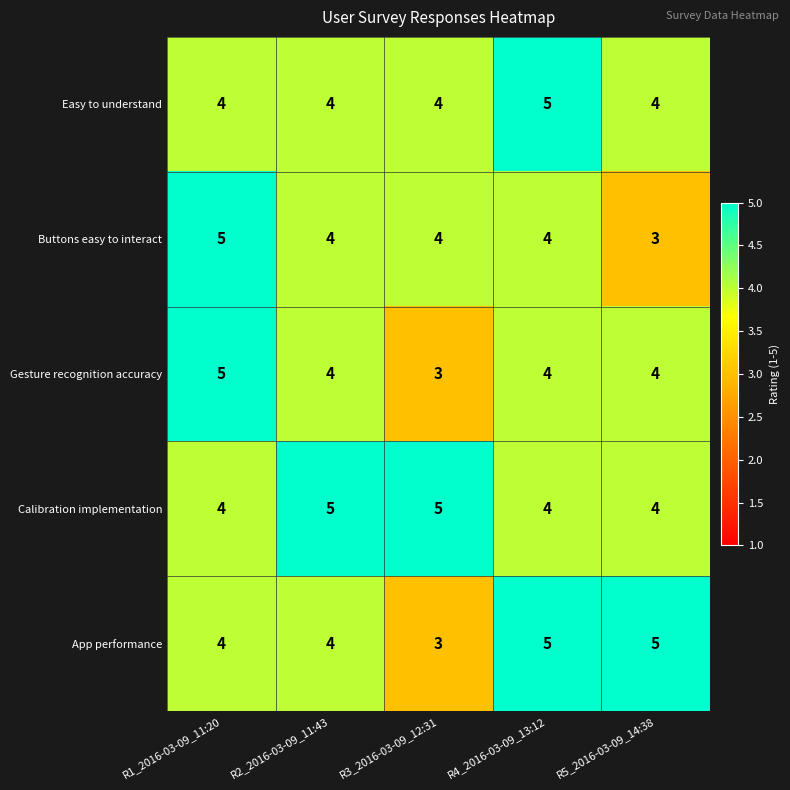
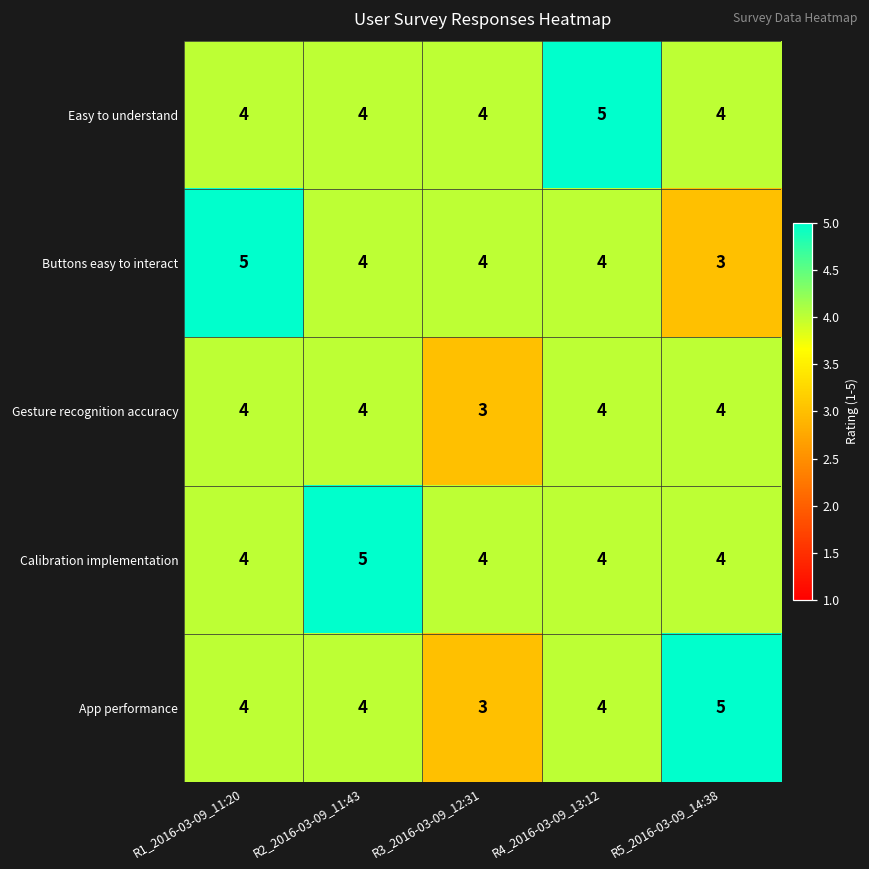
  {
    "Easy to understand": {
      "R1_2016-03-09_11:20": 4,
      "R2_2016-03-09_11:43": 4,
      "R3_2016-03-09_12:31": 4,
      "R4_2016-03-09_13:12": 5,
      "R5_2016-03-09_14:38": 4
    },
    "Buttons easy to interact": {
      "R1_2016-03-09_11:20": 5,
      "R2_2016-03-09_11:43": 4,
      "R3_2016-03-09_12:31": 4,
      "R4_2016-03-09_13:12": 4,
      "R5_2016-03-09_14:38": 3
    },
    "Gesture recognition accuracy": {
-     "R1_2016-03-09_11:20": 5,
+     "R1_2016-03-09_11:20": 4,
      "R2_2016-03-09_11:43": 4,
      "R3_2016-03-09_12:31": 3,
      "R4_2016-03-09_13:12": 4,
      "R5_2016-03-09_14:38": 4
    },
    "Calibration implementation": {
      "R1_2016-03-09_11:20": 4,
      "R2_2016-03-09_11:43": 5,
-     "R3_2016-03-09_12:31": 5,
+     "R3_2016-03-09_12:31": 4,
      "R4_2016-03-09_13:12": 4,
      "R5_2016-03-09_14:38": 4
    },
    "App performance": {
      "R1_2016-03-09_11:20": 4,
      "R2_2016-03-09_11:43": 4,
      "R3_2016-03-09_12:31": 3,
-     "R4_2016-03-09_13:12": 5,
+     "R4_2016-03-09_13:12": 4,
      "R5_2016-03-09_14:38": 5
    }
  }
